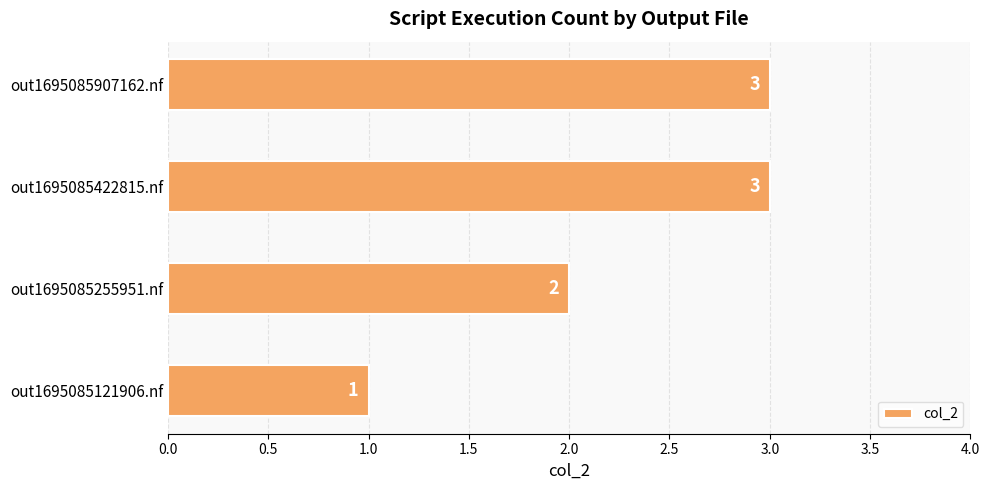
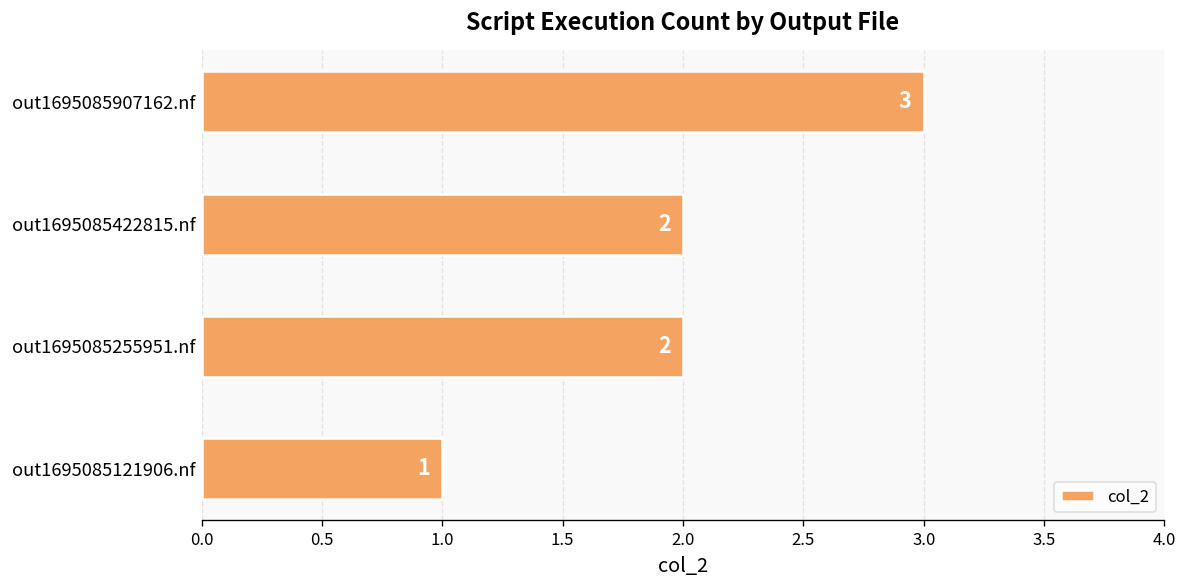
  {
    "out1695085907162.nf": 3,
-   "out1695085422815.nf": 3,
+   "out1695085422815.nf": 2,
    "out1695085255951.nf": 2,
    "out1695085121906.nf": 1
  }
